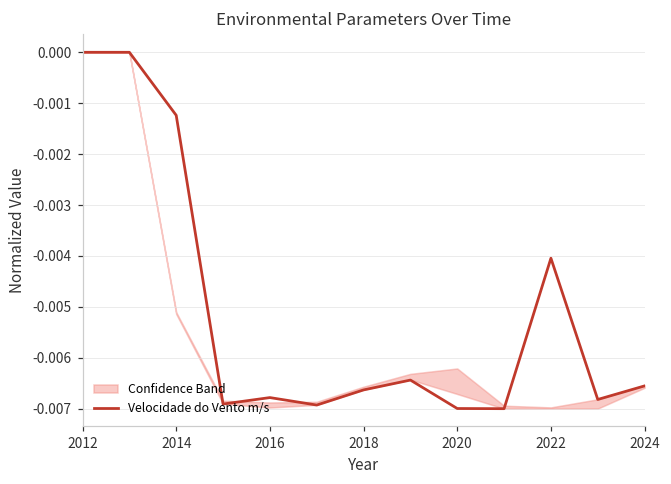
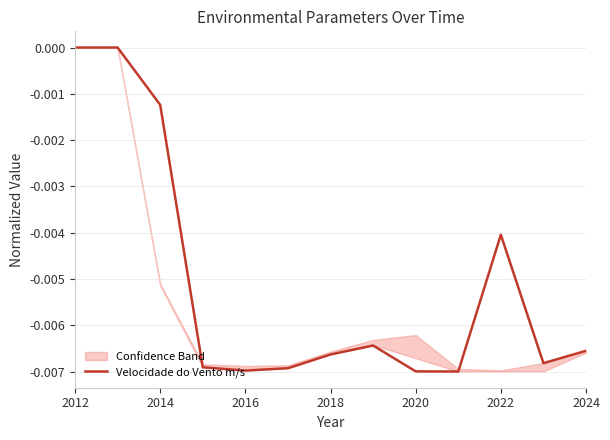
  {
    "Velocidade do Vento m/s": {
      "2014": -0.0012,
-     "2016": -0.0068,
+     "2016": -0.0070,
      "2018": -0.0066,
      "2020": -0.0070,
      "2022": -0.0040
    }
  }
